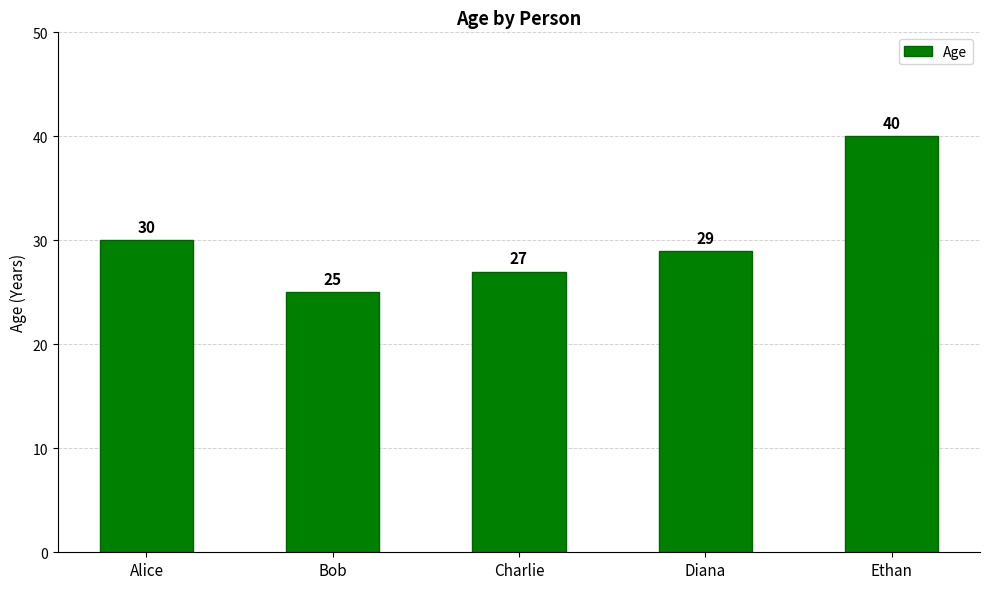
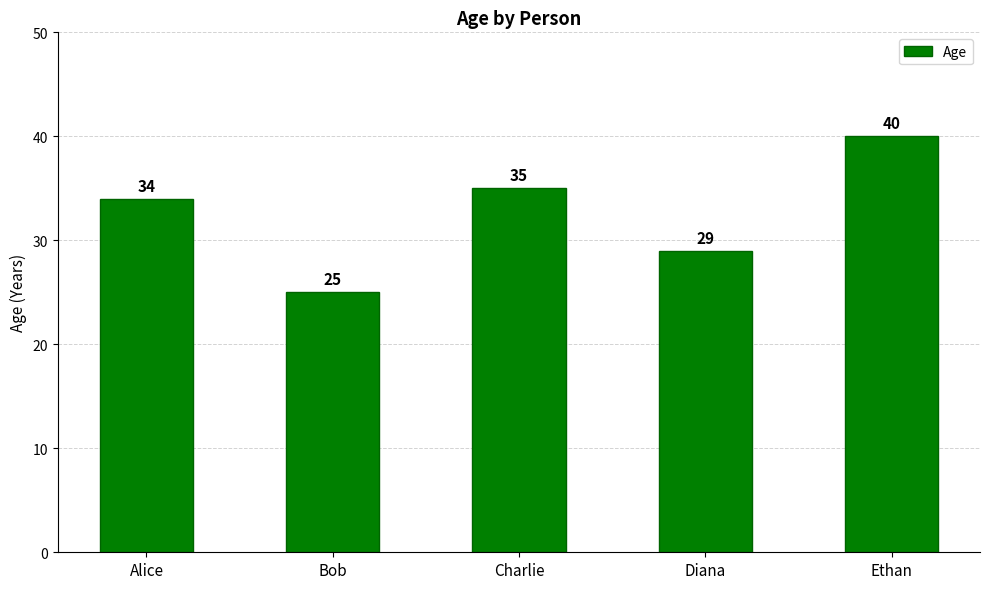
  {
-   "Alice": 30,
+   "Alice": 34,
    "Bob": 25,
-   "Charlie": 27,
+   "Charlie": 35,
    "Diana": 29,
    "Ethan": 40
  }
